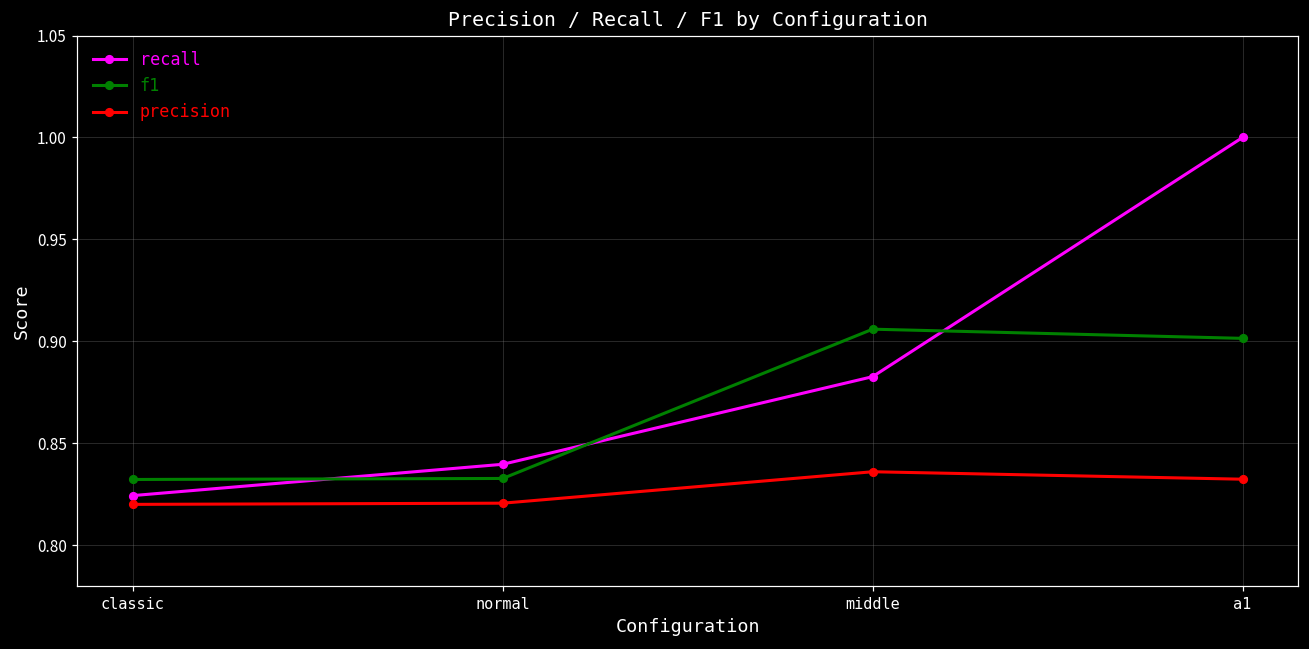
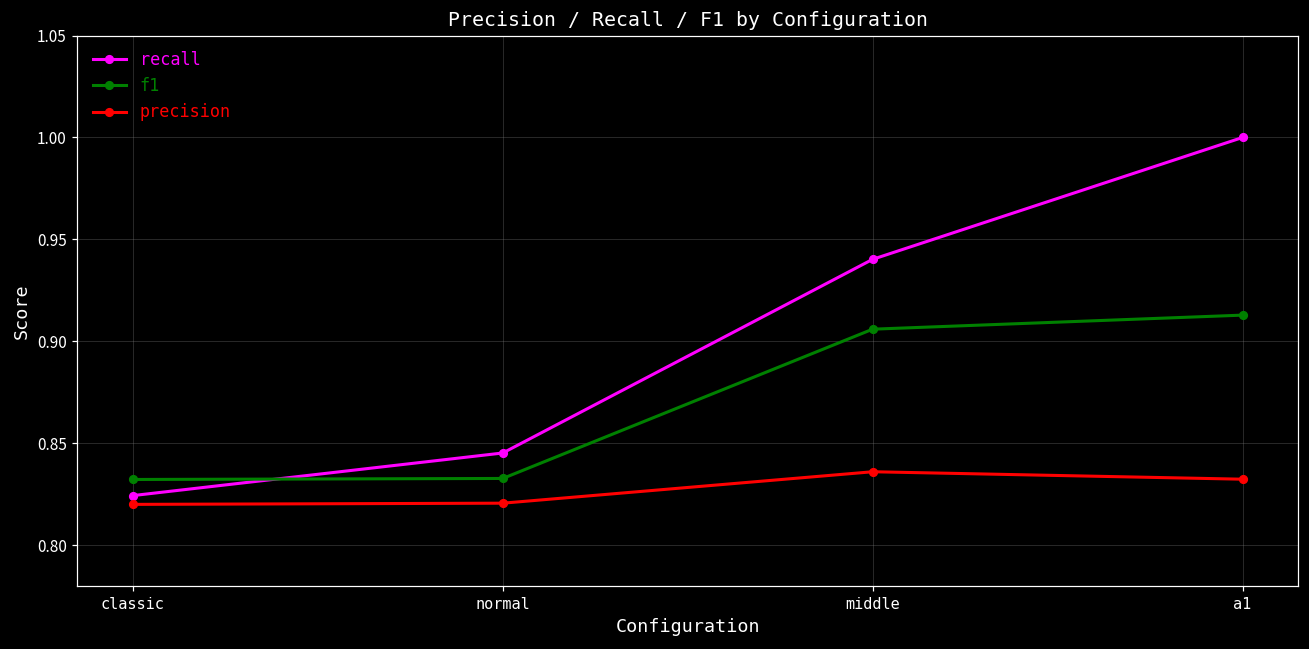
  {
    "recall": {
      "classic": 0.824,
-     "normal": 0.840,
-     "middle": 0.883,
+     "normal": 0.845,
+     "middle": 0.940,
      "a1": 1.000
    },
    "f1": {
      "classic": 0.832,
      "normal": 0.833,
      "middle": 0.906,
-     "a1": 0.901
+     "a1": 0.913
    },
    "precision": {
      "classic": 0.820,
      "normal": 0.821,
      "middle": 0.836,
      "a1": 0.832
    }
  }
